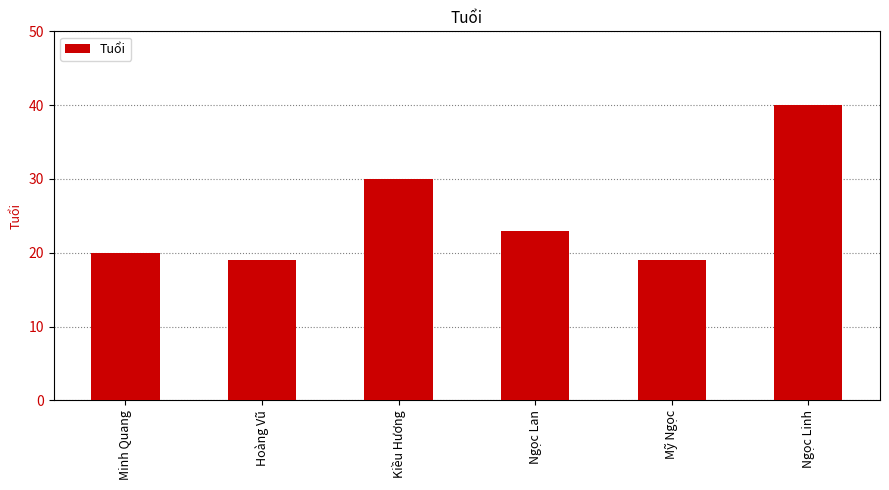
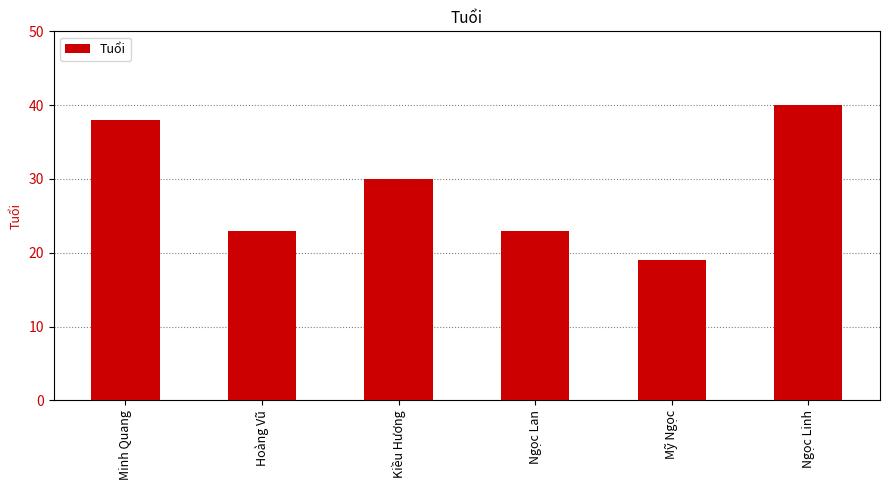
  {
-   "Minh Quang": 20,
-   "Hoàng Vũ": 19,
+   "Minh Quang": 38,
+   "Hoàng Vũ": 23,
    "Kiều Hương": 30,
    "Ngọc Lan": 23,
    "Mỹ Ngọc": 19,
    "Ngọc Linh": 40
  }
